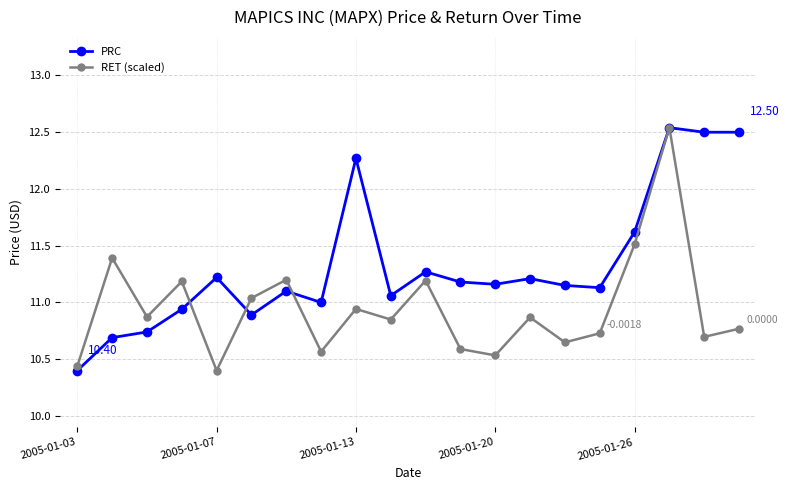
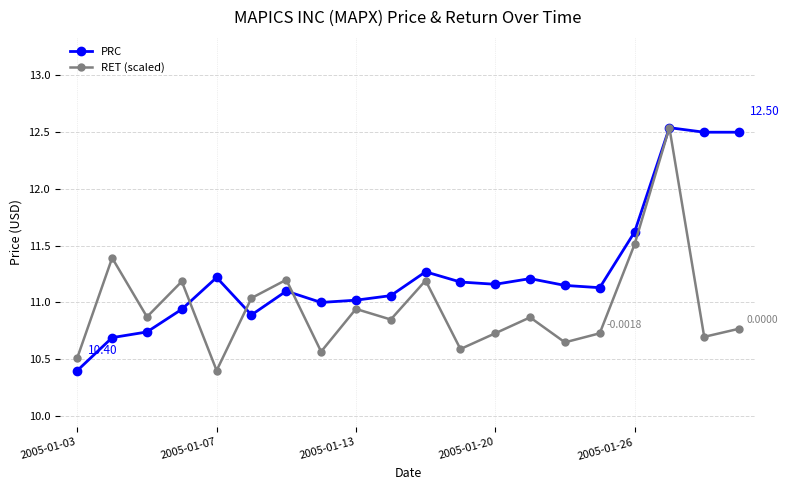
  {
    "PRC": {
      "2005-01-07": 11.22,
-     "2005-01-13": 12.27,
+     "2005-01-13": 11.02,
      "2005-01-20": 11.16,
      "2005-01-26": 11.62
    },
    "RET (scaled)": {
-     "2005-01-03": 10.44,
+     "2005-01-03": 10.51,
      "2005-01-07": 10.40,
      "2005-01-13": 10.94,
-     "2005-01-20": 10.53,
+     "2005-01-20": 10.73,
      "2005-01-26": 11.51
    }
  }
